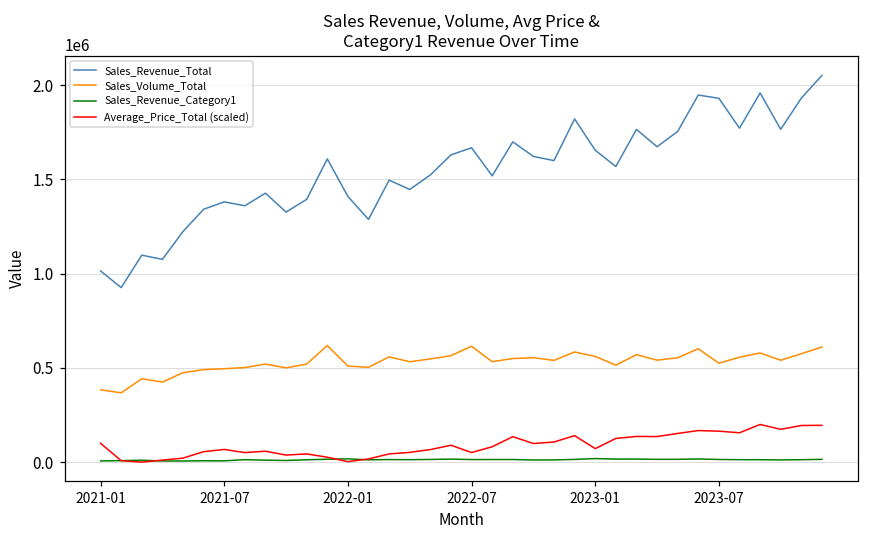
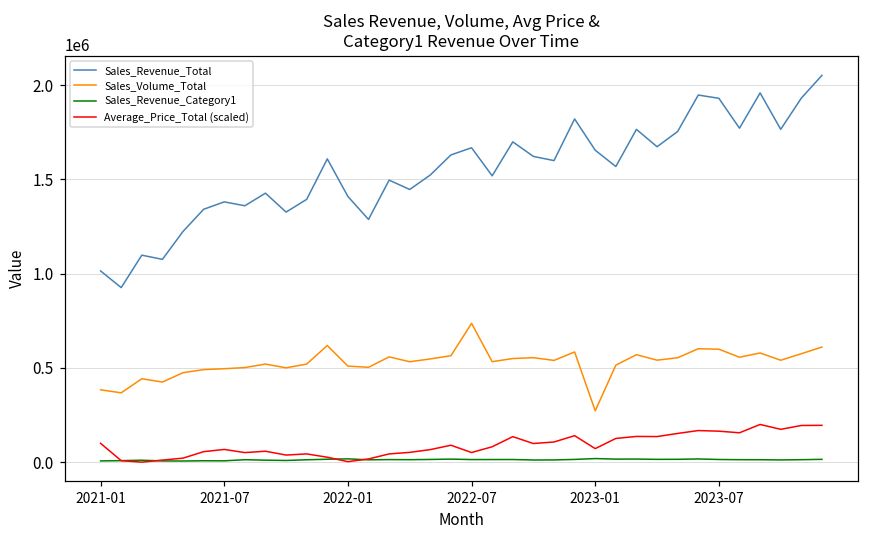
  {
    "Sales_Revenue_Total": {
      "2021-01": 1010000,
      "2021-07": 1380000,
      "2022-01": 1410000,
      "2022-07": 1670000,
      "2023-01": 1650000,
      "2023-07": 1930000
    },
    "Sales_Volume_Total": {
      "2021-01": 380000,
      "2021-07": 500000,
      "2022-01": 510000,
-     "2022-07": 610000,
-     "2023-01": 560000,
-     "2023-07": 520000
+     "2022-07": 740000,
+     "2023-01": 270000,
+     "2023-07": 600000
    },
    "Sales_Revenue_Category1": {
      "2021-01": 10000,
      "2021-07": 10000,
      "2022-07": 10000,
      "2023-01": 20000,
      "2023-07": 10000
    },
    "Average_Price_Total (scaled)": {
      "2021-01": 100000,
      "2021-07": 70000,
      "2022-07": 50000,
      "2023-01": 70000,
      "2023-07": 160000
    }
  }
